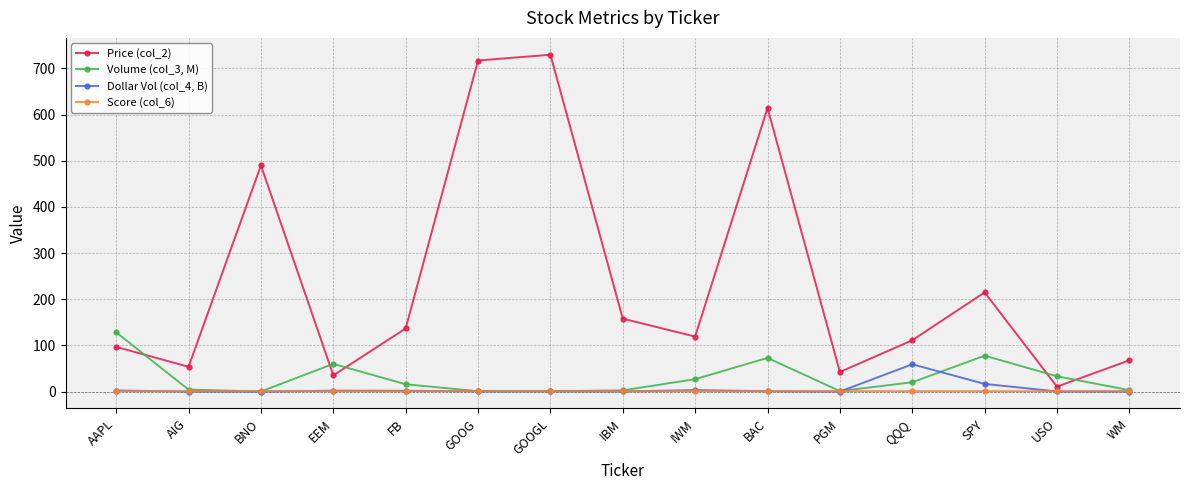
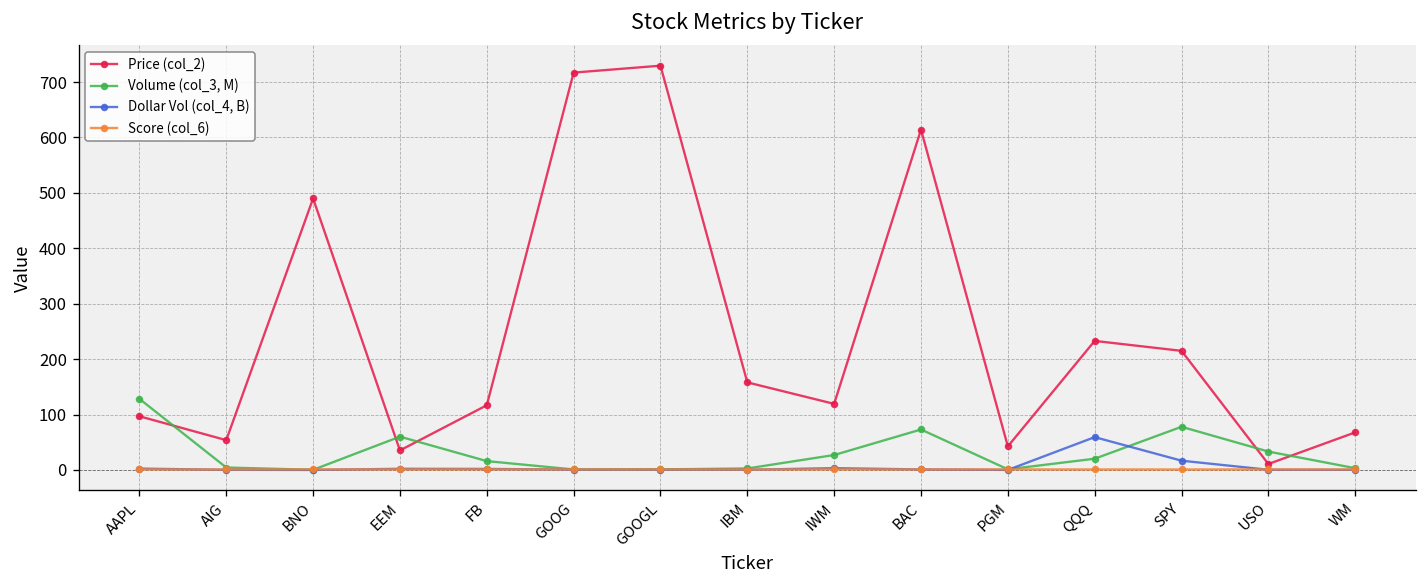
  {
    "Price (col_2)": {
      "AAPL": 100,
      "AIG": 50,
      "BNO": 490,
      "EEM": 40,
-     "FB": 140,
+     "FB": 120,
      "GOOG": 720,
      "GOOGL": 730,
      "IBM": 160,
      "IWM": 120,
      "BAC": 610,
      "PGM": 40,
-     "QQQ": 110,
+     "QQQ": 230,
      "SPY": 210,
      "USO": 10,
      "WM": 70
    },
    "Volume (col_3, M)": {
      "AAPL": 130,
      "EEM": 60,
      "FB": 20,
      "IWM": 30,
      "BAC": 70,
      "QQQ": 20,
      "SPY": 80,
      "USO": 30
    },
    "Dollar Vol (col_4, B)": {
      "QQQ": 60,
      "SPY": 20
    },
    "Score (col_6)": {
      "QQQ": 0,
      "SPY": 0
    }
  }
